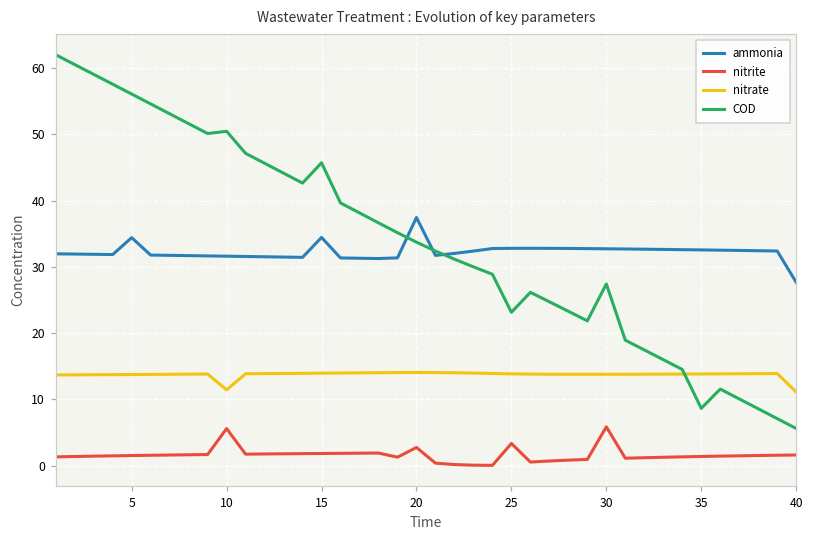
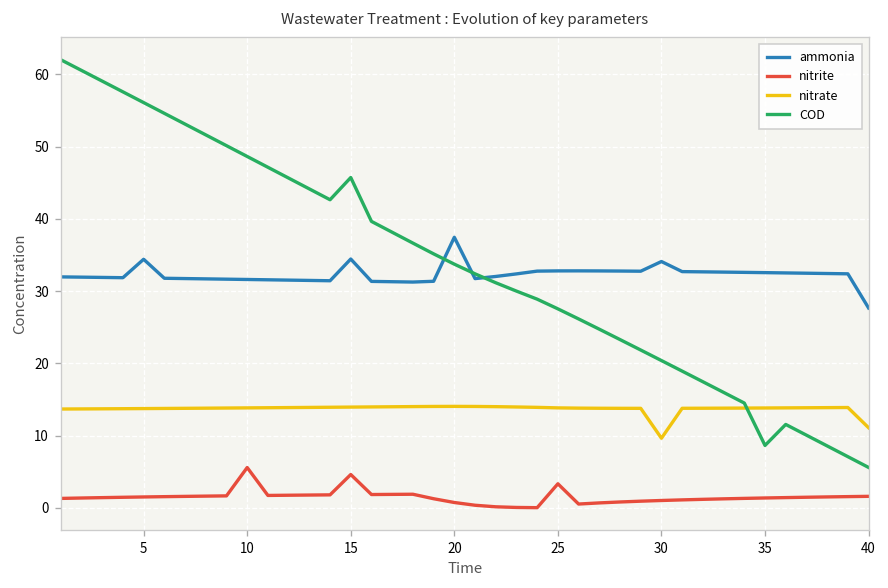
  {
    "ammonia": {
      "5": 34,
      "10": 32,
      "15": 34,
      "20": 37,
      "25": 33,
-     "30": 33,
+     "30": 34,
      "35": 33,
      "40": 28
    },
    "nitrite": {
      "5": 2,
      "10": 6,
-     "15": 2,
-     "20": 3,
+     "15": 5,
+     "20": 1,
      "25": 3,
-     "30": 6,
+     "30": 1,
      "35": 1,
      "40": 2
    },
    "nitrate": {
      "5": 14,
-     "10": 11,
+     "10": 14,
      "15": 14,
      "20": 14,
      "25": 14,
-     "30": 14,
+     "30": 10,
      "35": 14,
      "40": 11
    },
    "COD": {
      "5": 56,
-     "10": 50,
+     "10": 49,
      "15": 46,
      "20": 34,
-     "25": 23,
-     "30": 27,
+     "25": 28,
+     "30": 20,
      "35": 9,
      "40": 6
    }
  }
